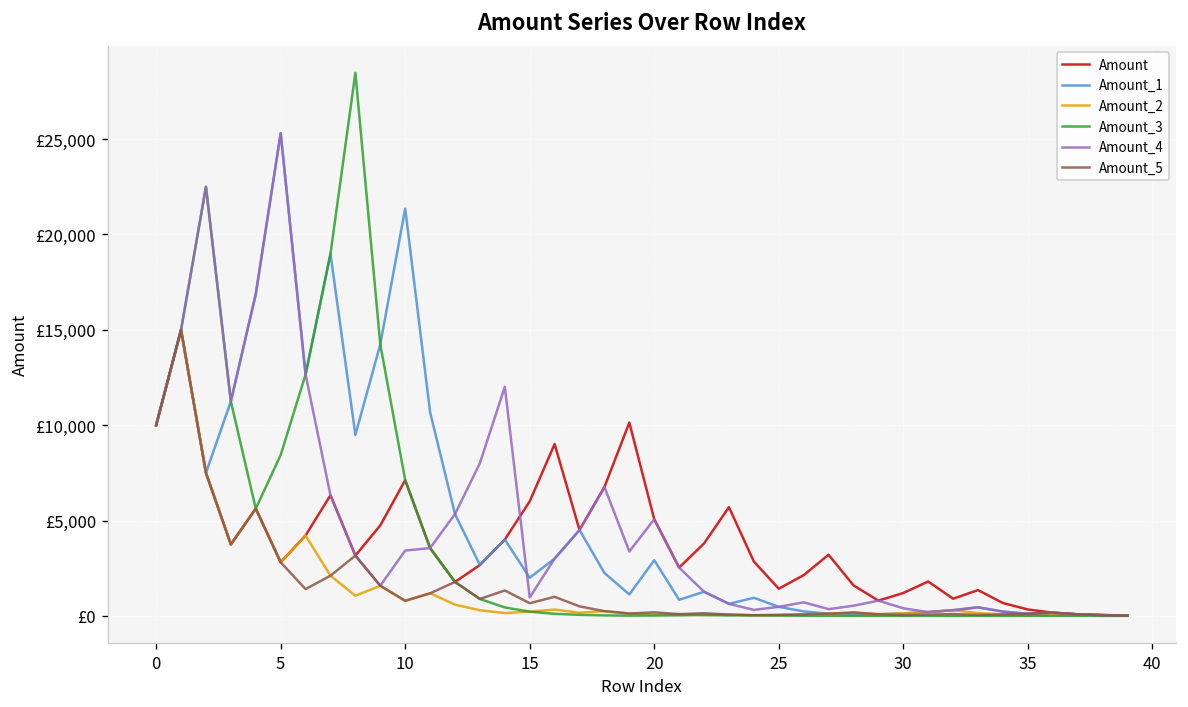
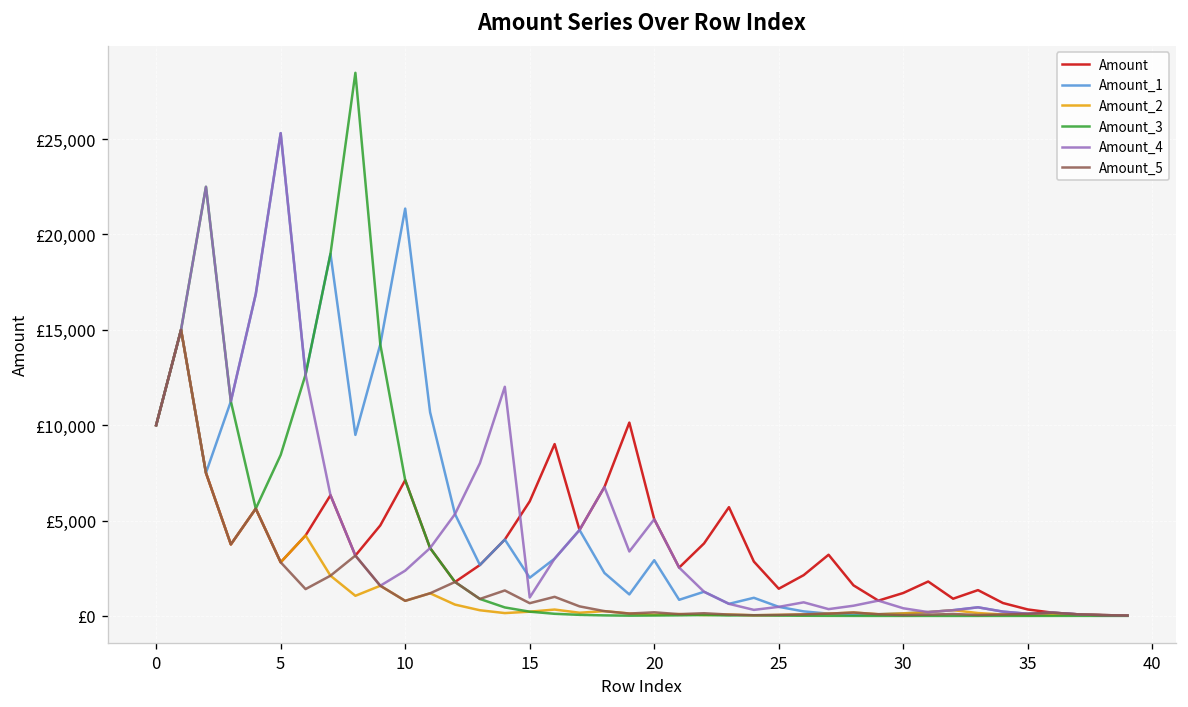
  {
    "Amount": {
      "15": "£6,000",
      "25": "£1,400",
      "30": "£1,200",
      "35": "£300"
    },
    "Amount_1": {
      "10": "£21,400",
      "15": "£2,000",
      "20": "£2,900"
    },
    "Amount_3": {
      "5": "£8,400"
    },
    "Amount_4": {
-     "10": "£3,400",
+     "10": "£2,400",
      "15": "£1,000",
      "30": "£400"
    },
    "Amount_5": {
      "15": "£700"
    }
  }
